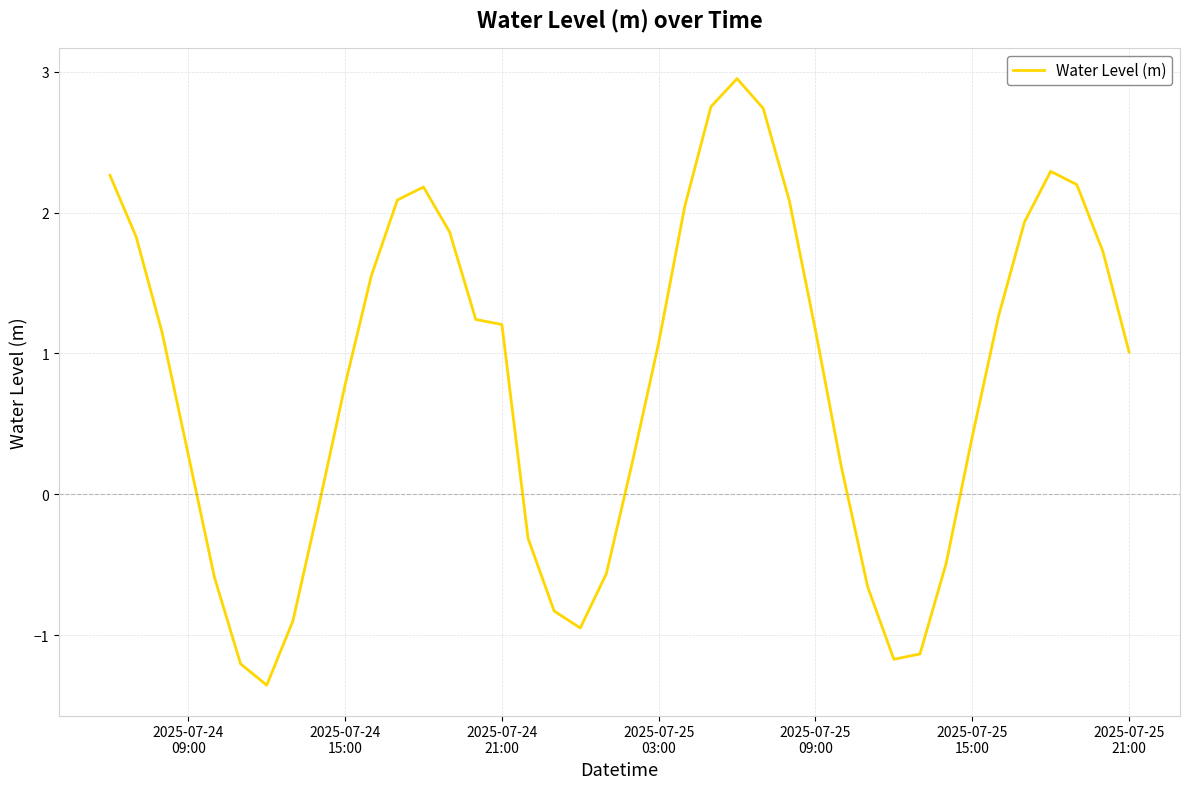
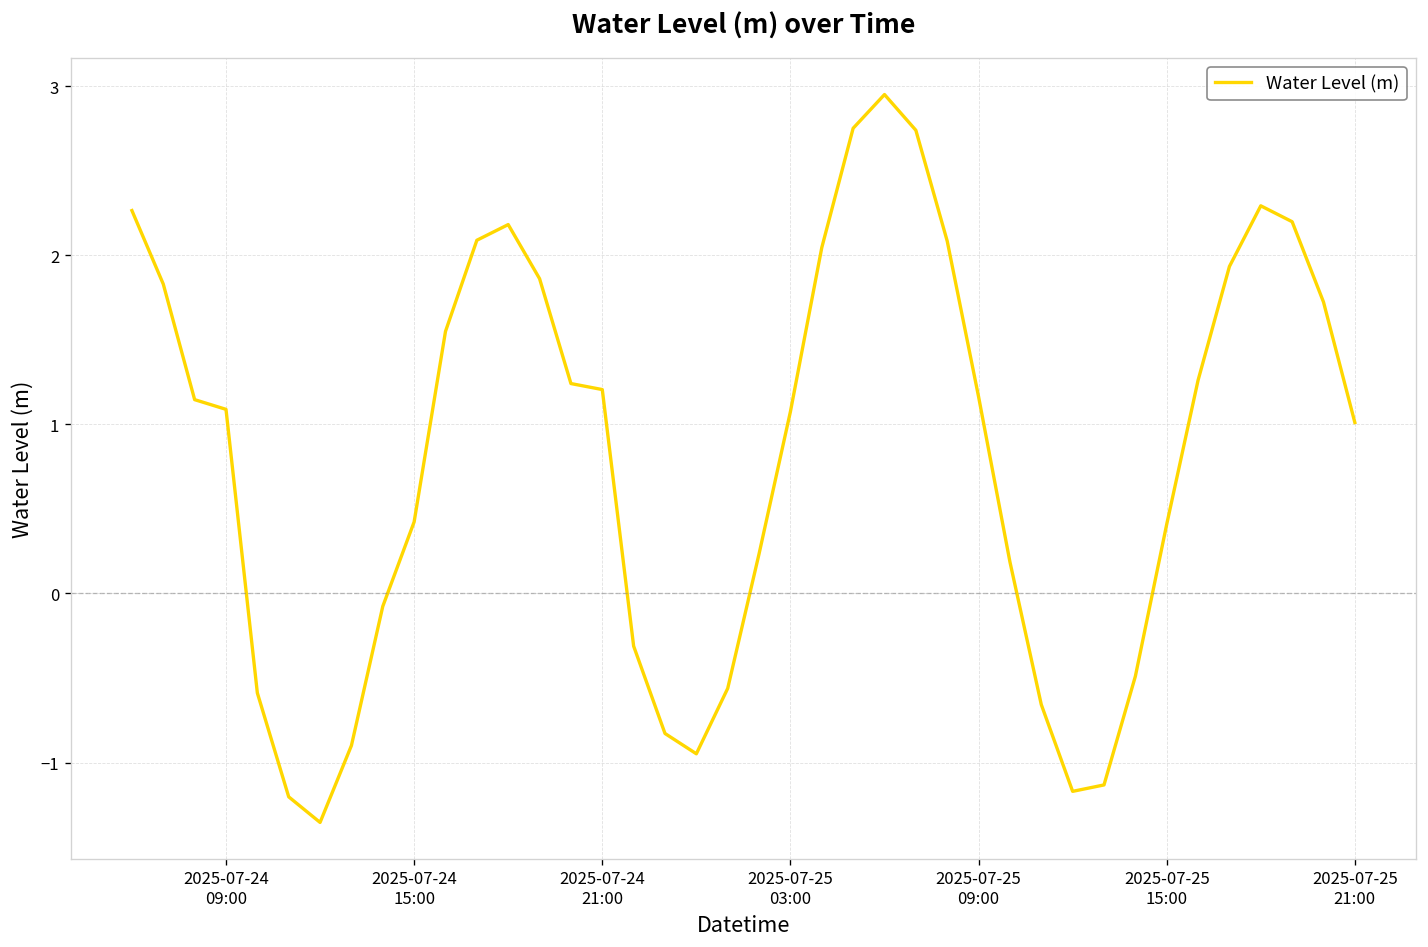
  {
-   "2025-07-24 09:00": 0.28,
-   "2025-07-24 15:00": 0.78,
+   "2025-07-24 09:00": 1.09,
+   "2025-07-24 15:00": 0.42,
    "2025-07-24 21:00": 1.21,
    "2025-07-25 03:00": 1.08,
    "2025-07-25 09:00": 1.16,
    "2025-07-25 15:00": 0.41,
    "2025-07-25 21:00": 1.01
  }
